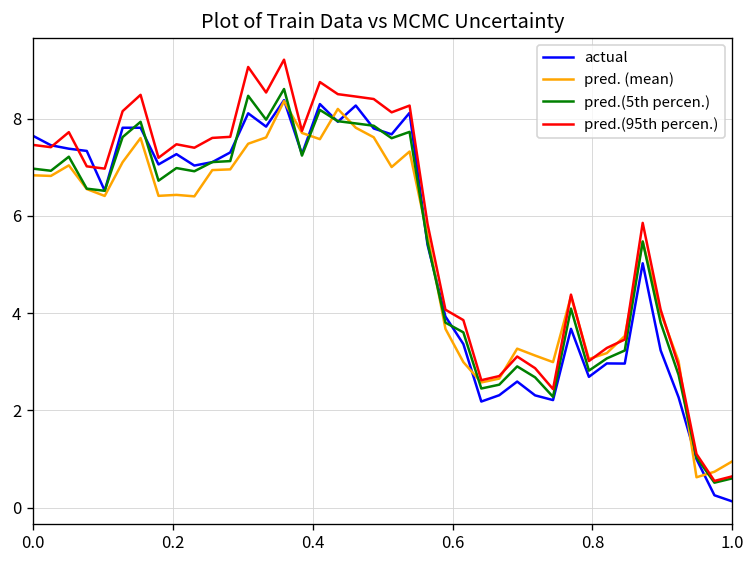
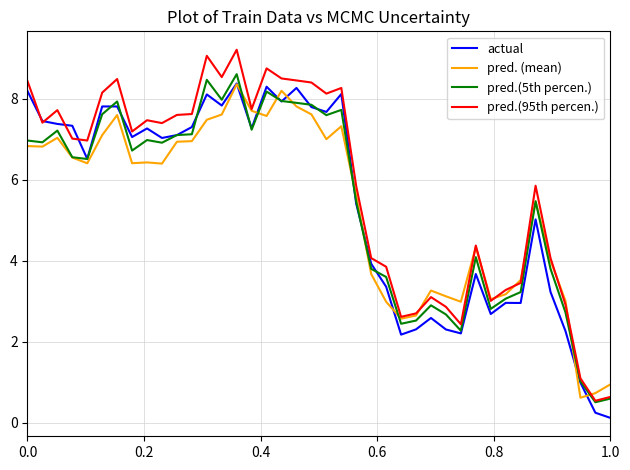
  {
    "actual": {
-     "0.0": 7.6,
+     "0.0": 8.2,
      "1.0": 0.1
    },
    "pred. (mean)": {
      "0.0": 6.8,
      "1.0": 1.0
    },
    "pred.(5th percen.)": {
      "0.0": 7.0
    },
    "pred.(95th percen.)": {
-     "0.0": 7.5
+     "0.0": 8.4
    }
  }
